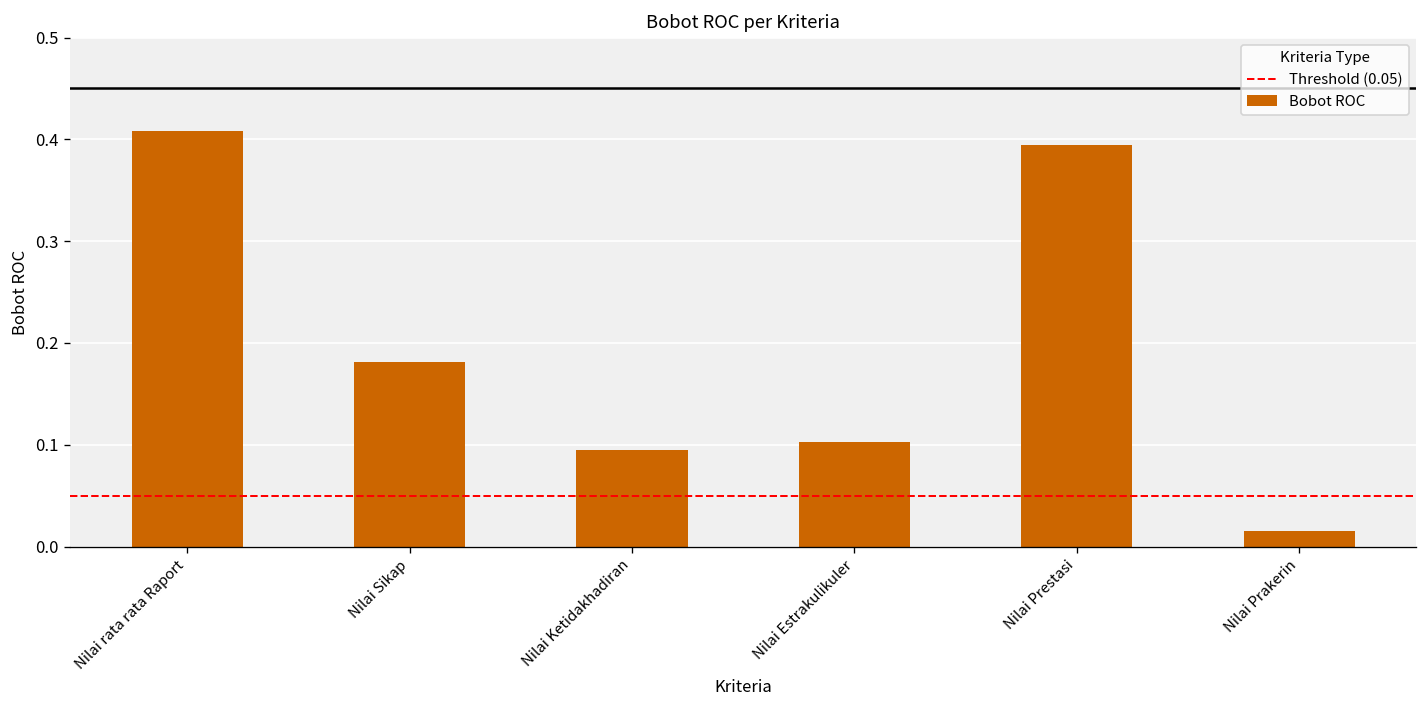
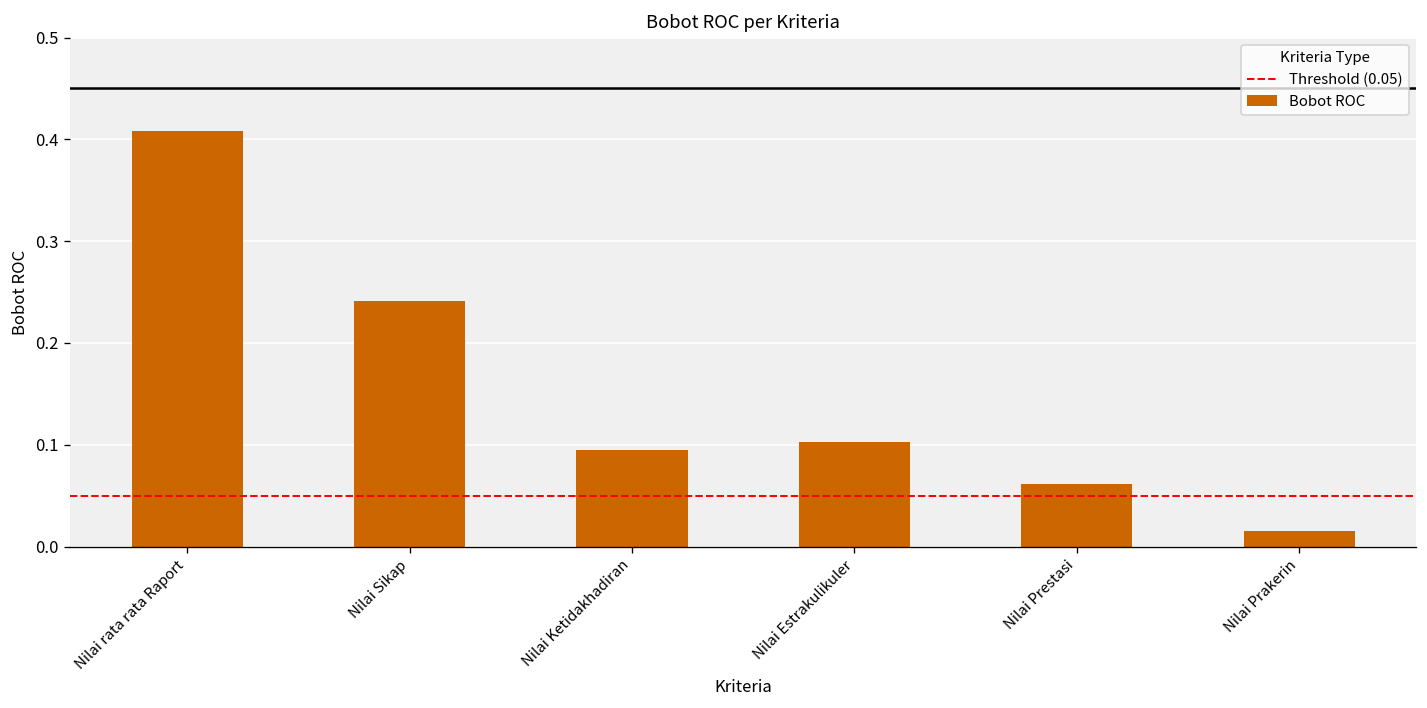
  {
    "Nilai rata rata Raport": 0.41,
-   "Nilai Sikap": 0.18,
+   "Nilai Sikap": 0.24,
    "Nilai Ketidakhadiran": 0.09,
    "Nilai Estrakulikuler": 0.10,
-   "Nilai Prestasi": 0.39,
+   "Nilai Prestasi": 0.06,
    "Nilai Prakerin": 0.02
  }
